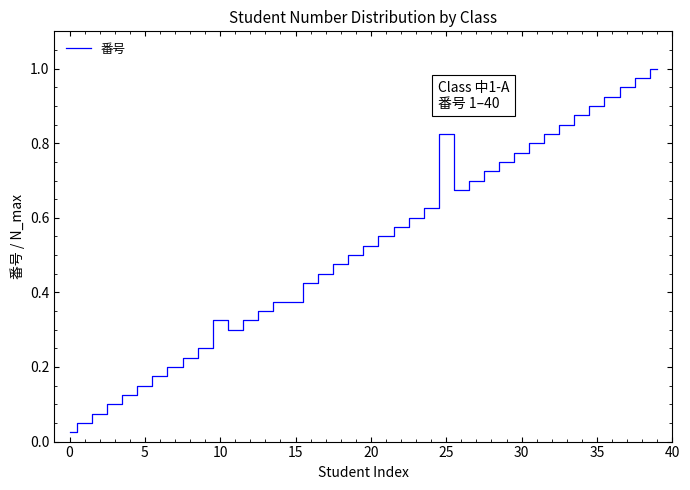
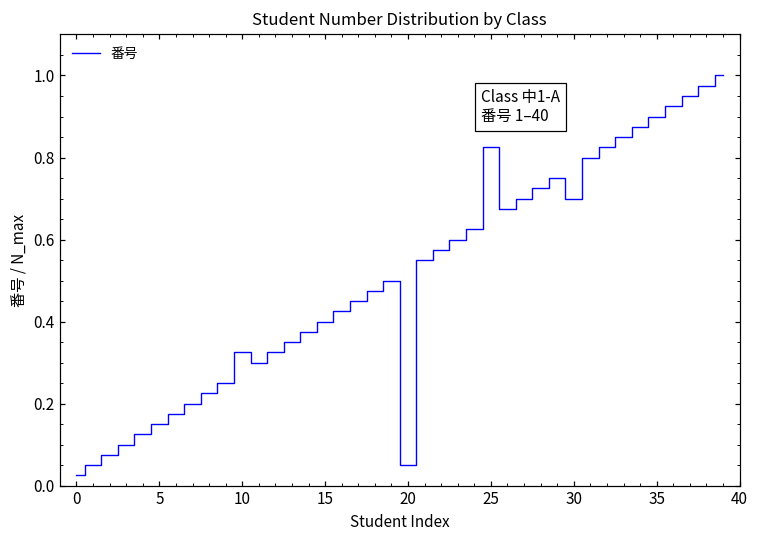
  {
    "0": 0.03,
    "5": 0.15,
    "10": 0.33,
-   "15": 0.38,
-   "20": 0.53,
-   "30": 0.78,
+   "15": 0.40,
+   "20": 0.05,
+   "30": 0.70,
    "35": 0.90
  }
